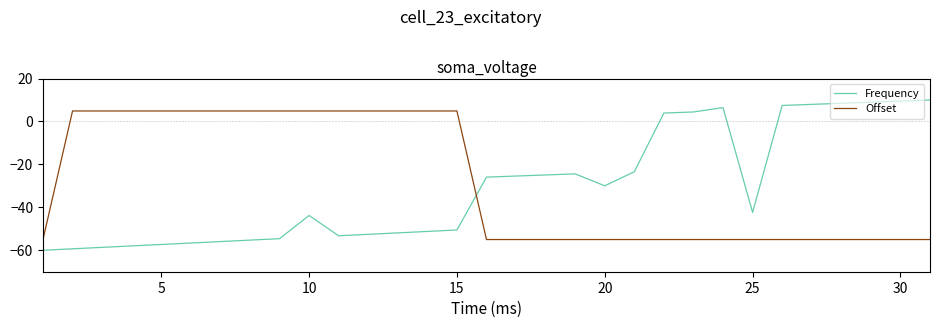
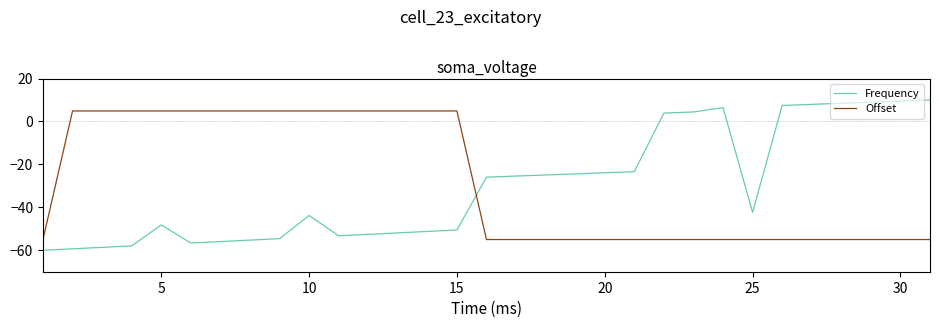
  {
    "Frequency": {
-     "5": -57,
+     "5": -48,
      "10": -44,
      "15": -51,
-     "20": -30,
+     "20": -24,
      "25": -42
    },
    "Offset": {
      "5": 5,
      "10": 5,
      "15": 5,
      "20": -55,
      "25": -55,
      "30": -55
    }
  }
